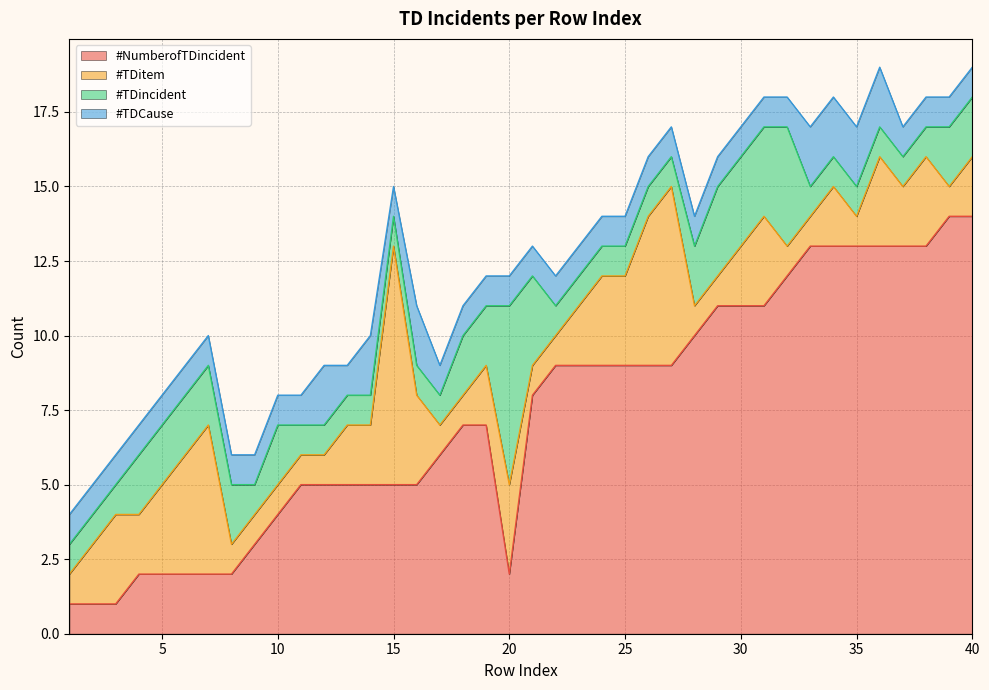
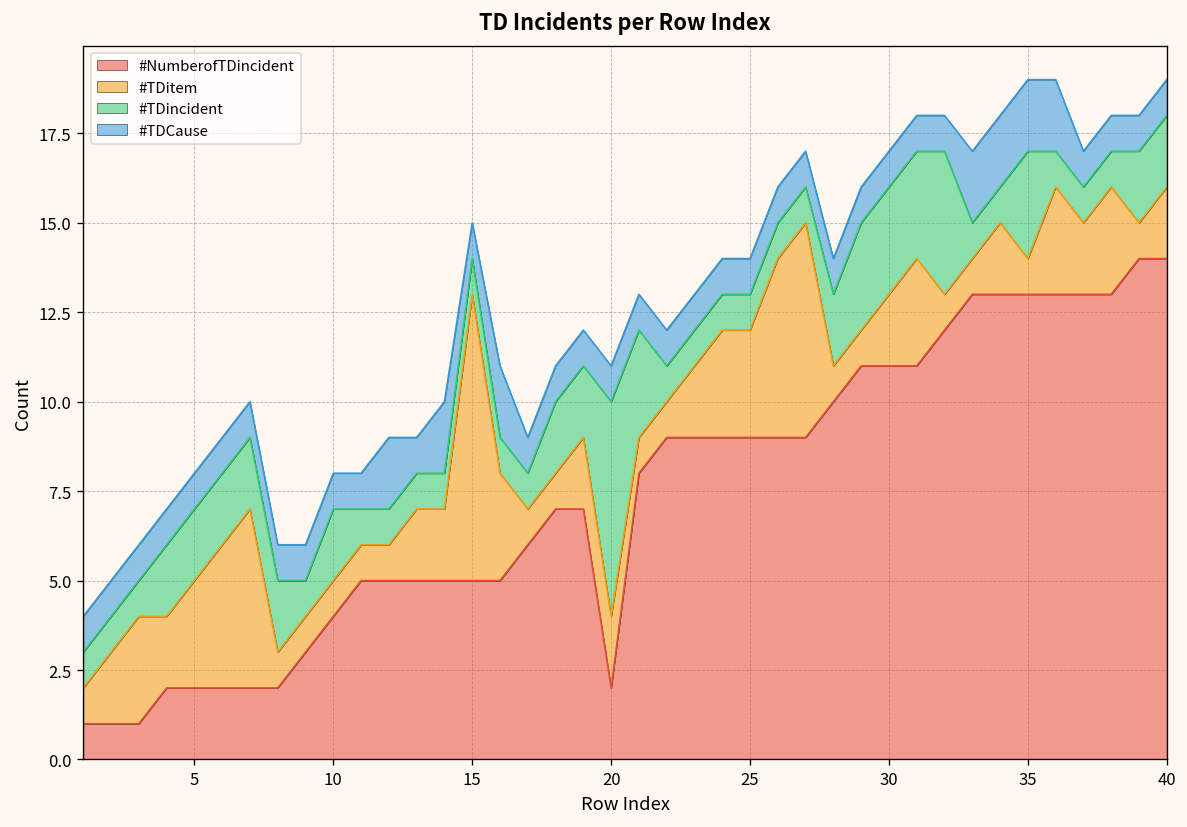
  {
    "#NumberofTDincident": {
      "5": 2,
      "10": 4,
      "15": 5,
      "20": 2,
      "25": 9,
      "30": 11,
      "35": 13,
      "40": 14
    },
    "#TDitem": {
      "5": 5,
      "10": 5,
      "15": 13,
-     "20": 3,
+     "20": 2,
      "25": 12,
      "30": 13,
      "35": 14,
      "40": 16
    },
    "#TDincident": {
      "5": 7,
      "10": 7,
      "15": 14,
      "25": 13,
      "30": 16,
-     "35": 1,
+     "35": 3,
      "40": 18
    },
    "#TDCause": {
      "5": 8,
      "10": 8,
      "15": 15,
      "25": 14,
      "30": 17,
      "40": 19
    }
  }
